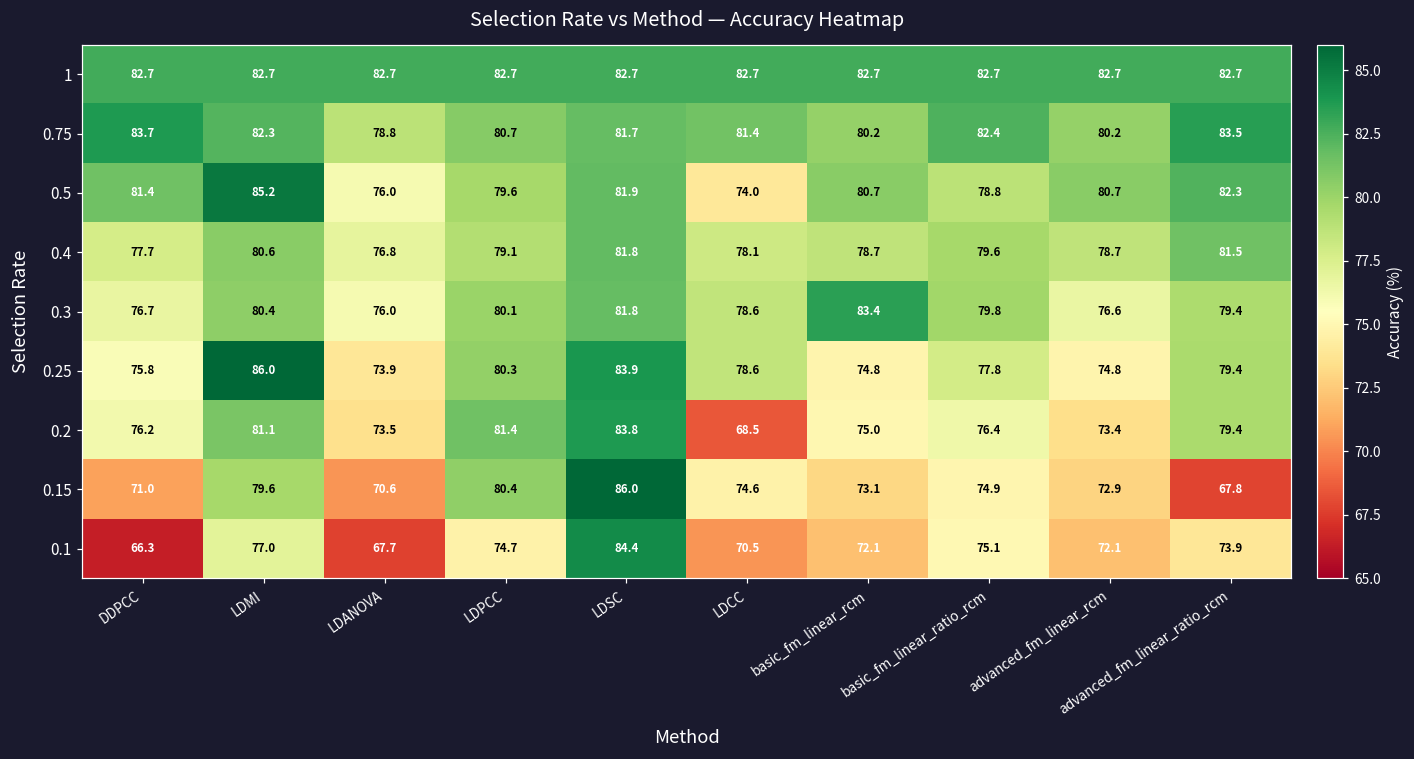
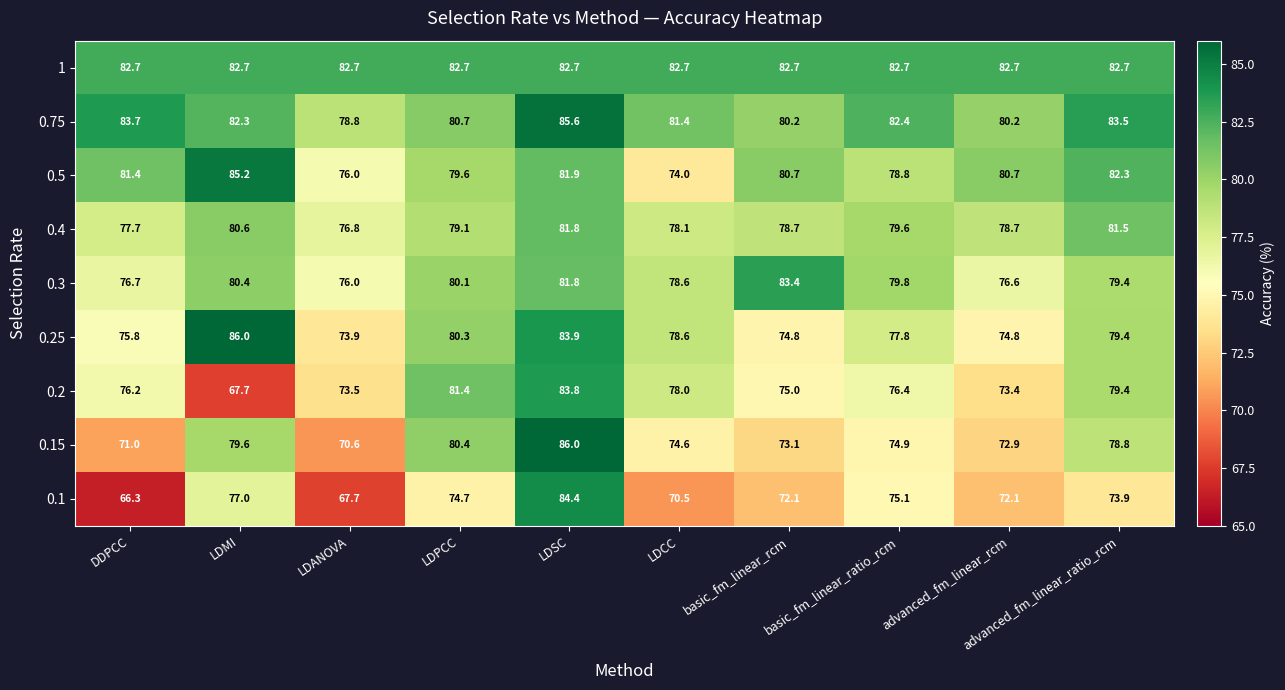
  {
    "1": {
      "DDPCC": 82.7,
      "LDMI": 82.7,
      "LDANOVA": 82.7,
      "LDPCC": 82.7,
      "LDSC": 82.7,
      "LDCC": 82.7,
      "basic_fm_linear_rcm": 82.7,
      "basic_fm_linear_ratio_rcm": 82.7,
      "advanced_fm_linear_rcm": 82.7,
      "advanced_fm_linear_ratio_rcm": 82.7
    },
    "0.75": {
      "DDPCC": 83.7,
      "LDMI": 82.3,
      "LDANOVA": 78.8,
      "LDPCC": 80.7,
-     "LDSC": 81.7,
+     "LDSC": 85.6,
      "LDCC": 81.4,
      "basic_fm_linear_rcm": 80.2,
      "basic_fm_linear_ratio_rcm": 82.4,
      "advanced_fm_linear_rcm": 80.2,
      "advanced_fm_linear_ratio_rcm": 83.5
    },
    "0.5": {
      "DDPCC": 81.4,
      "LDMI": 85.2,
      "LDANOVA": 76.0,
      "LDPCC": 79.6,
      "LDSC": 81.9,
      "LDCC": 74.0,
      "basic_fm_linear_rcm": 80.7,
      "basic_fm_linear_ratio_rcm": 78.8,
      "advanced_fm_linear_rcm": 80.7,
      "advanced_fm_linear_ratio_rcm": 82.3
    },
    "0.4": {
      "DDPCC": 77.7,
      "LDMI": 80.6,
      "LDANOVA": 76.8,
      "LDPCC": 79.1,
      "LDSC": 81.8,
      "LDCC": 78.1,
      "basic_fm_linear_rcm": 78.7,
      "basic_fm_linear_ratio_rcm": 79.6,
      "advanced_fm_linear_rcm": 78.7,
      "advanced_fm_linear_ratio_rcm": 81.5
    },
    "0.3": {
      "DDPCC": 76.7,
      "LDMI": 80.4,
      "LDANOVA": 76.0,
      "LDPCC": 80.1,
      "LDSC": 81.8,
      "LDCC": 78.6,
      "basic_fm_linear_rcm": 83.4,
      "basic_fm_linear_ratio_rcm": 79.8,
      "advanced_fm_linear_rcm": 76.6,
      "advanced_fm_linear_ratio_rcm": 79.4
    },
    "0.25": {
      "DDPCC": 75.8,
      "LDMI": 86.0,
      "LDANOVA": 73.9,
      "LDPCC": 80.3,
      "LDSC": 83.9,
      "LDCC": 78.6,
      "basic_fm_linear_rcm": 74.8,
      "basic_fm_linear_ratio_rcm": 77.8,
      "advanced_fm_linear_rcm": 74.8,
      "advanced_fm_linear_ratio_rcm": 79.4
    },
    "0.2": {
      "DDPCC": 76.2,
-     "LDMI": 81.1,
+     "LDMI": 67.7,
      "LDANOVA": 73.5,
      "LDPCC": 81.4,
      "LDSC": 83.8,
-     "LDCC": 68.5,
+     "LDCC": 78.0,
      "basic_fm_linear_rcm": 75.0,
      "basic_fm_linear_ratio_rcm": 76.4,
      "advanced_fm_linear_rcm": 73.4,
      "advanced_fm_linear_ratio_rcm": 79.4
    },
    "0.15": {
      "DDPCC": 71.0,
      "LDMI": 79.6,
      "LDANOVA": 70.6,
      "LDPCC": 80.4,
      "LDSC": 86.0,
      "LDCC": 74.6,
      "basic_fm_linear_rcm": 73.1,
      "basic_fm_linear_ratio_rcm": 74.9,
      "advanced_fm_linear_rcm": 72.9,
-     "advanced_fm_linear_ratio_rcm": 67.8
+     "advanced_fm_linear_ratio_rcm": 78.8
    },
    "0.1": {
      "DDPCC": 66.3,
      "LDMI": 77.0,
      "LDANOVA": 67.7,
      "LDPCC": 74.7,
      "LDSC": 84.4,
      "LDCC": 70.5,
      "basic_fm_linear_rcm": 72.1,
      "basic_fm_linear_ratio_rcm": 75.1,
      "advanced_fm_linear_rcm": 72.1,
      "advanced_fm_linear_ratio_rcm": 73.9
    }
  }
